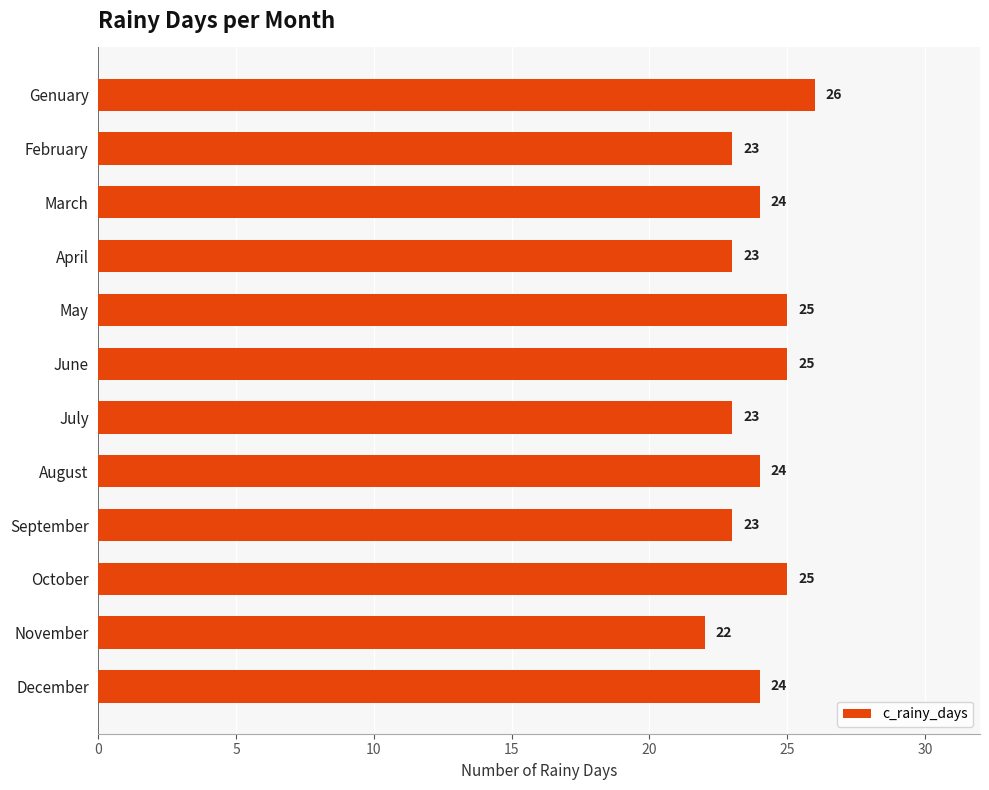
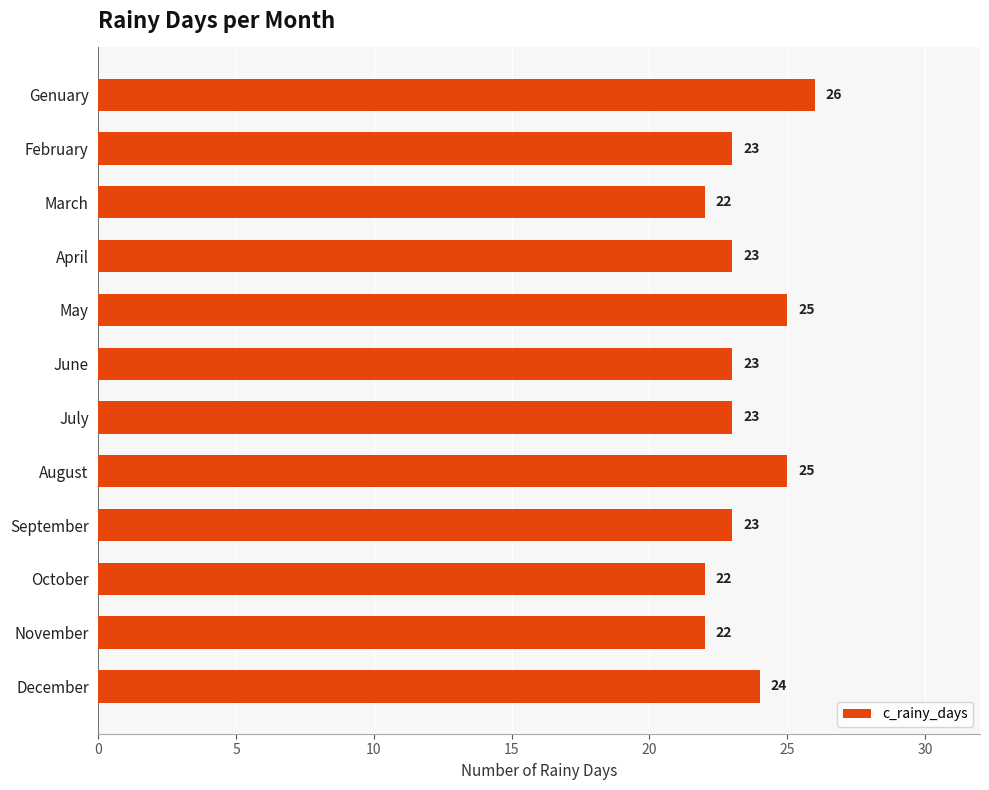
  {
    "Genuary": 26,
    "February": 23,
-   "March": 24,
+   "March": 22,
    "April": 23,
    "May": 25,
-   "June": 25,
+   "June": 23,
    "July": 23,
-   "August": 24,
+   "August": 25,
    "September": 23,
-   "October": 25,
+   "October": 22,
    "November": 22,
    "December": 24
  }
